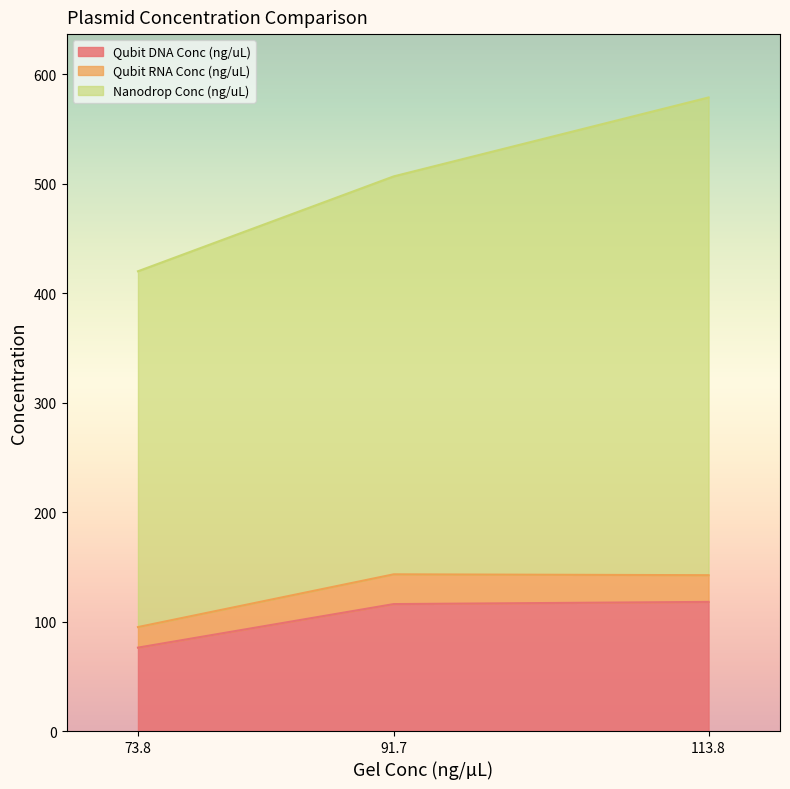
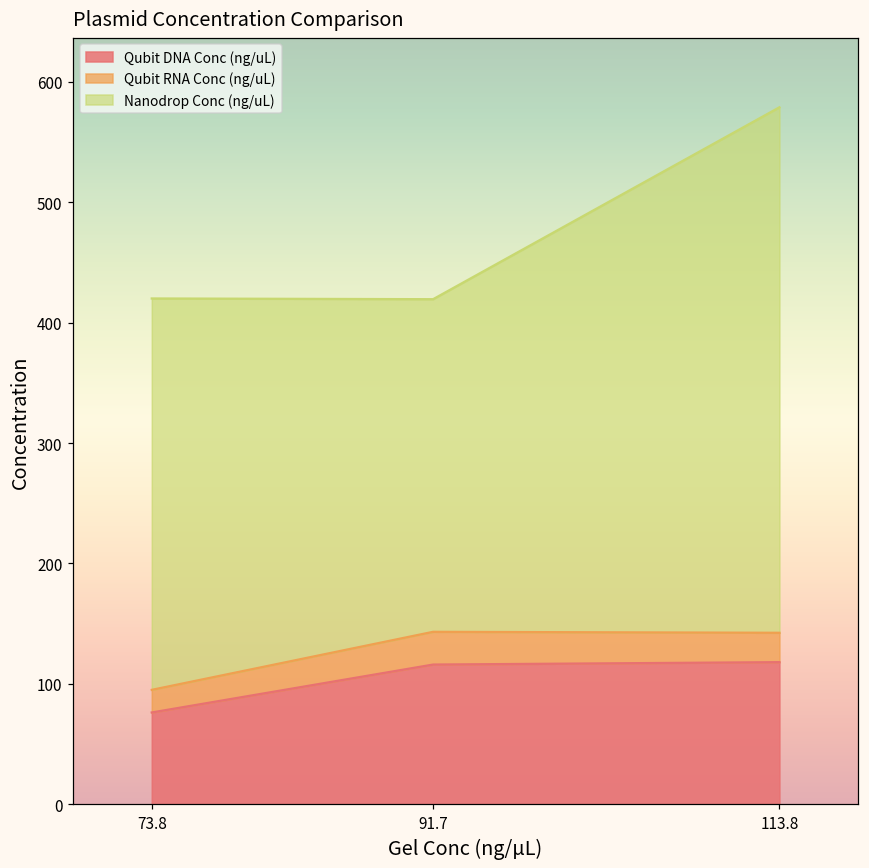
  {
    "Nanodrop Conc (ng/uL)": {
      "73.8": 325,
-     "91.7": 364,
+     "91.7": 276,
      "113.8": 437
    }
  }
